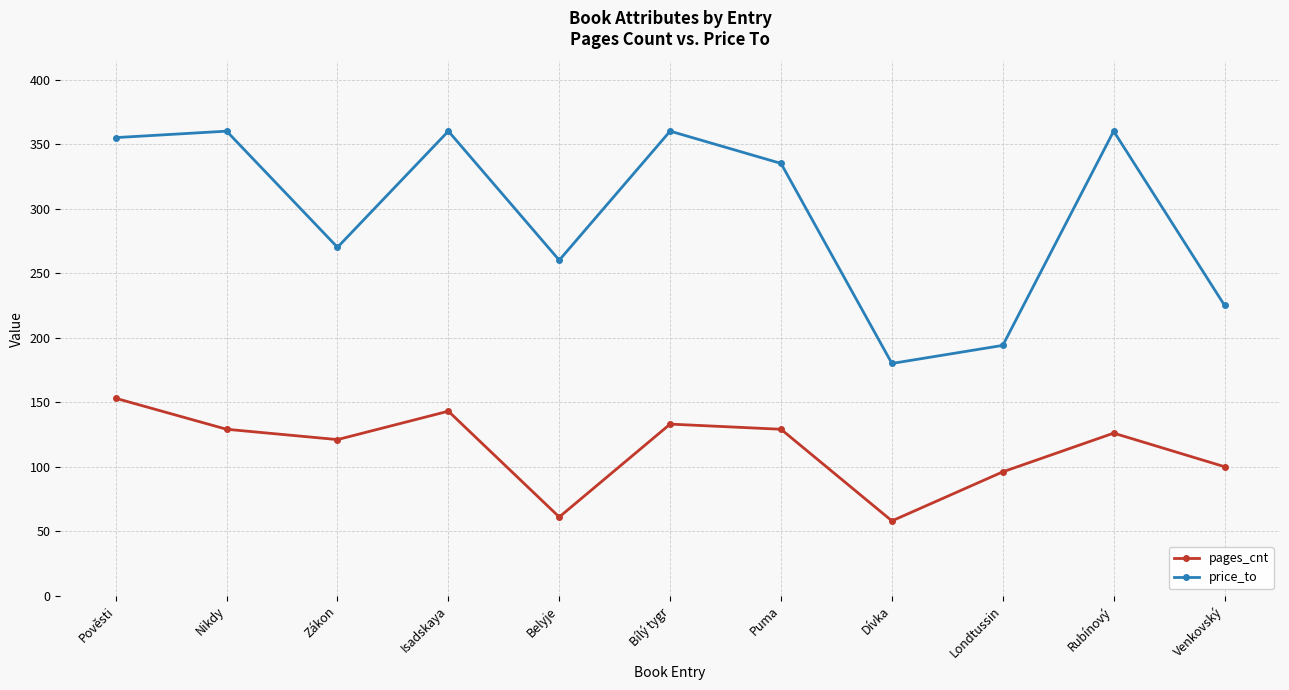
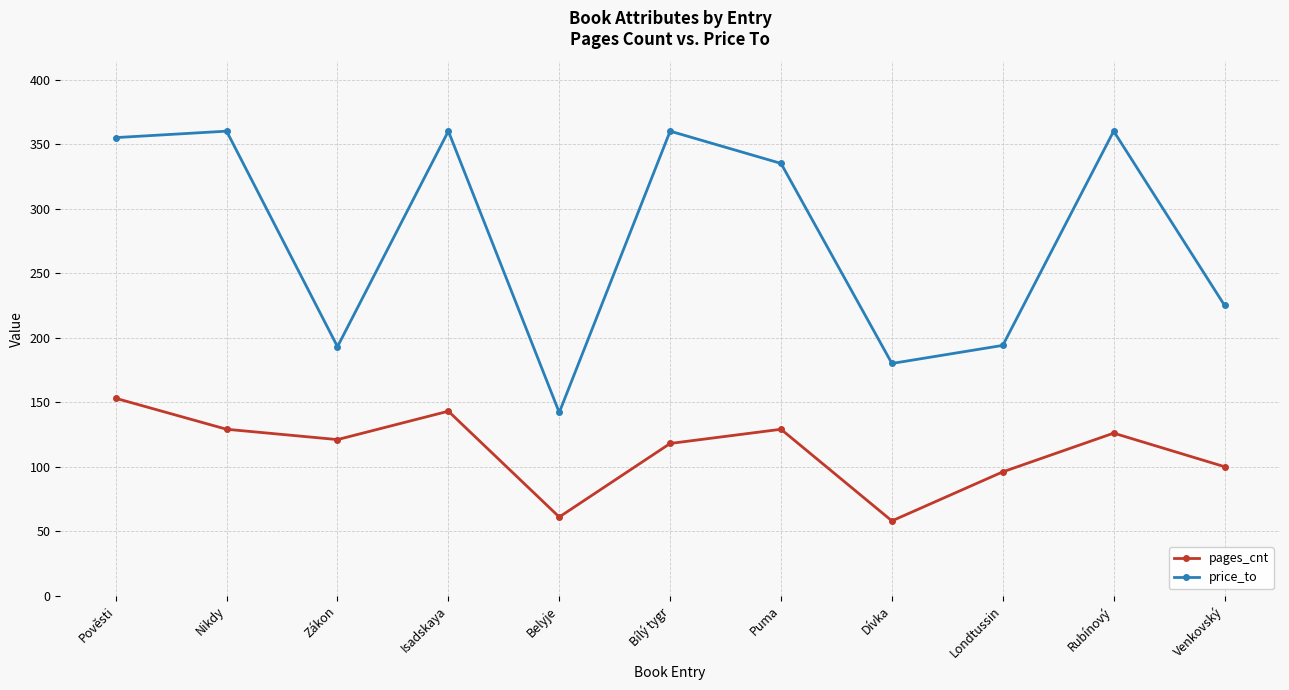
  {
    "pages_cnt": {
      "Pověsti": 153,
      "Nikdy": 129,
      "Zákon": 121,
      "Isadskaya": 143,
      "Belyje": 61,
-     "Bílý tygr": 133,
+     "Bílý tygr": 118,
      "Puma": 129,
      "Dívka": 58,
      "Londtussin": 96,
      "Rubínový": 126,
      "Venkovský": 100
    },
    "price_to": {
      "Pověsti": 355,
      "Nikdy": 360,
-     "Zákon": 270,
+     "Zákon": 193,
      "Isadskaya": 360,
-     "Belyje": 260,
+     "Belyje": 142,
      "Bílý tygr": 360,
      "Puma": 335,
      "Dívka": 180,
      "Londtussin": 194,
      "Rubínový": 360,
      "Venkovský": 225
    }
  }
